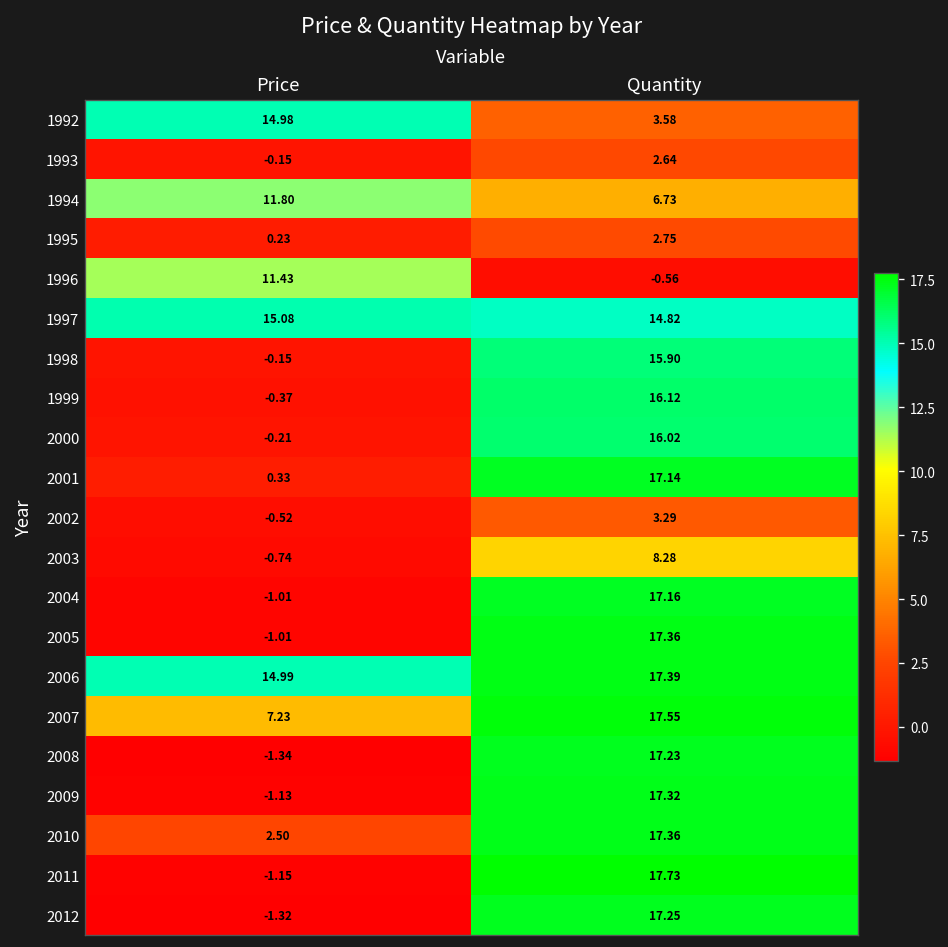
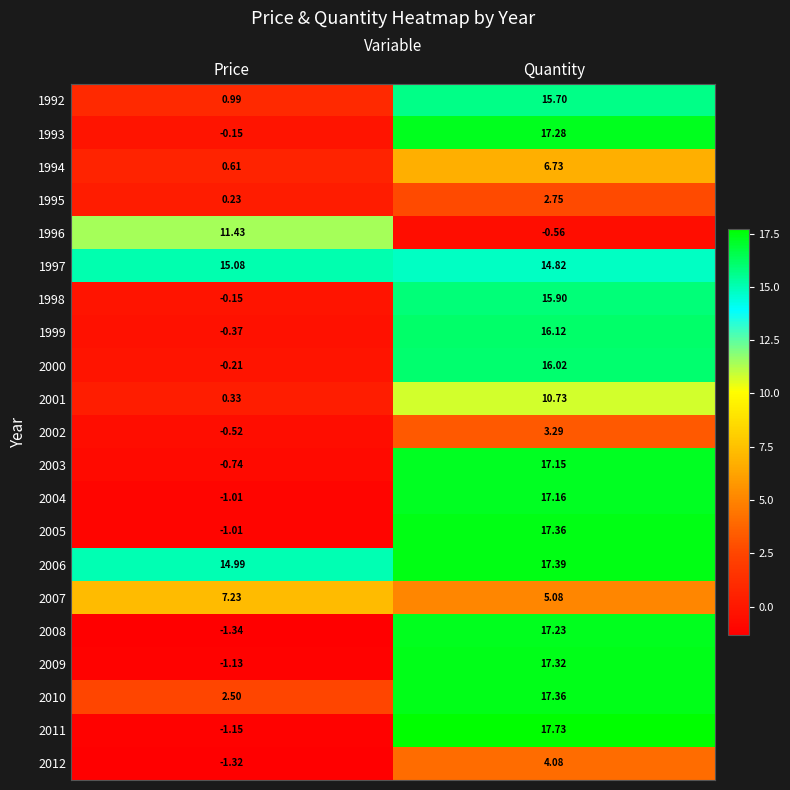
  {
    "1992": {
-     "Price": 14.98,
-     "Quantity": 3.58
+     "Price": 0.99,
+     "Quantity": 15.70
    },
    "1993": {
      "Price": -0.15,
-     "Quantity": 2.64
+     "Quantity": 17.28
    },
    "1994": {
-     "Price": 11.80,
+     "Price": 0.61,
      "Quantity": 6.73
    },
    "1995": {
      "Price": 0.23,
      "Quantity": 2.75
    },
    "1996": {
      "Price": 11.43,
      "Quantity": -0.56
    },
    "1997": {
      "Price": 15.08,
      "Quantity": 14.82
    },
    "1998": {
      "Price": -0.15,
      "Quantity": 15.90
    },
    "1999": {
      "Price": -0.37,
      "Quantity": 16.12
    },
    "2000": {
      "Price": -0.21,
      "Quantity": 16.02
    },
    "2001": {
      "Price": 0.33,
-     "Quantity": 17.14
+     "Quantity": 10.73
    },
    "2002": {
      "Price": -0.52,
      "Quantity": 3.29
    },
    "2003": {
      "Price": -0.74,
-     "Quantity": 8.28
+     "Quantity": 17.15
    },
    "2004": {
      "Price": -1.01,
      "Quantity": 17.16
    },
    "2005": {
      "Price": -1.01,
      "Quantity": 17.36
    },
    "2006": {
      "Price": 14.99,
      "Quantity": 17.39
    },
    "2007": {
      "Price": 7.23,
-     "Quantity": 17.55
+     "Quantity": 5.08
    },
    "2008": {
      "Price": -1.34,
      "Quantity": 17.23
    },
    "2009": {
      "Price": -1.13,
      "Quantity": 17.32
    },
    "2010": {
      "Price": 2.50,
      "Quantity": 17.36
    },
    "2011": {
      "Price": -1.15,
      "Quantity": 17.73
    },
    "2012": {
      "Price": -1.32,
-     "Quantity": 17.25
+     "Quantity": 4.08
    }
  }
